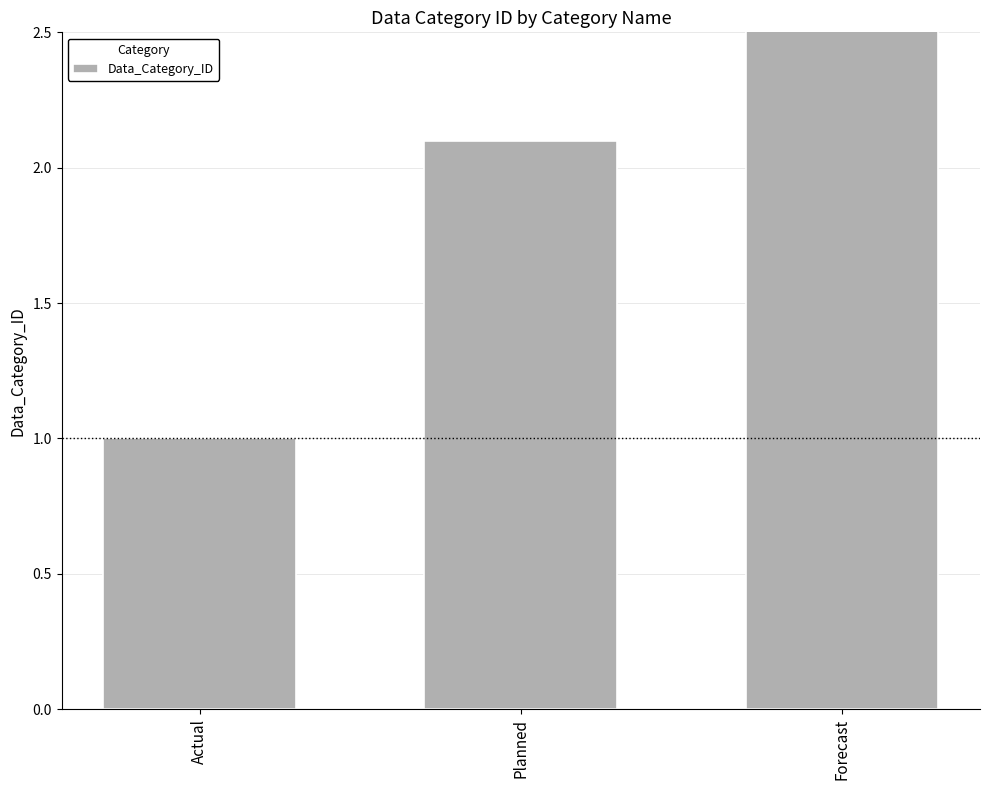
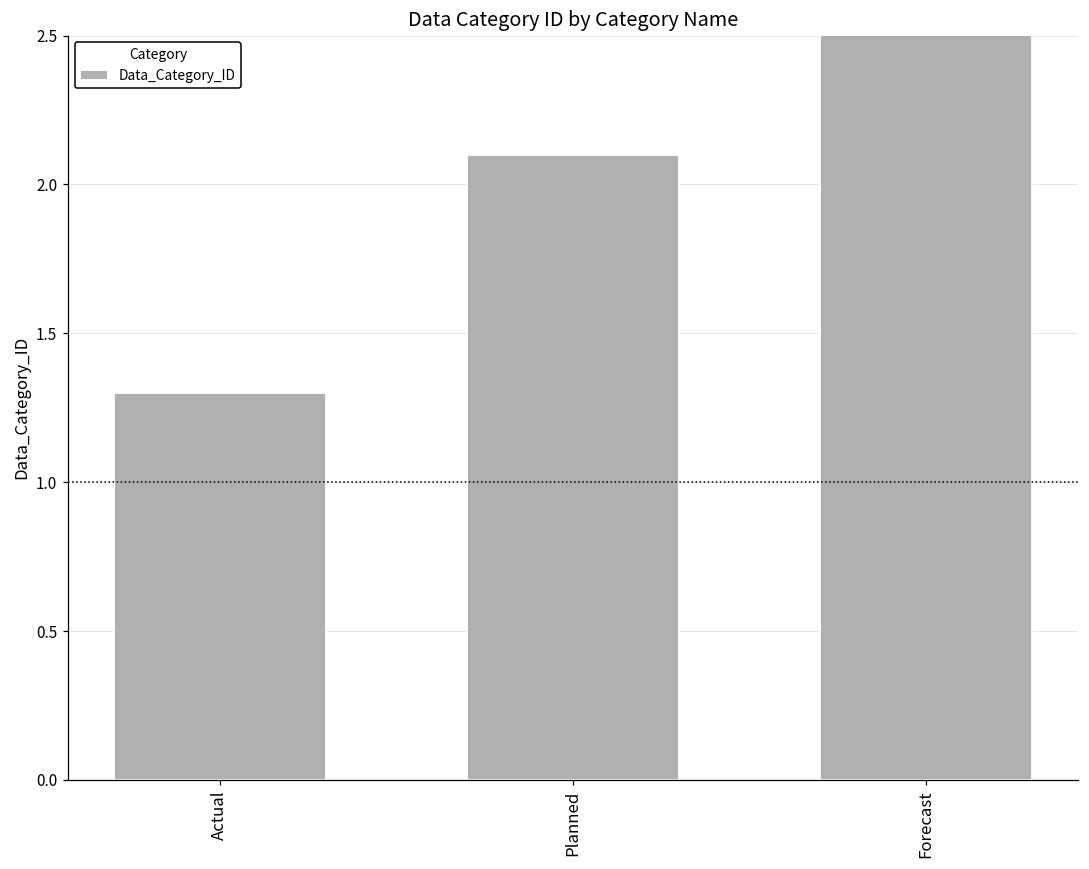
  {
-   "Actual": 1.0,
+   "Actual": 1.3,
    "Planned": 2.1
  }
